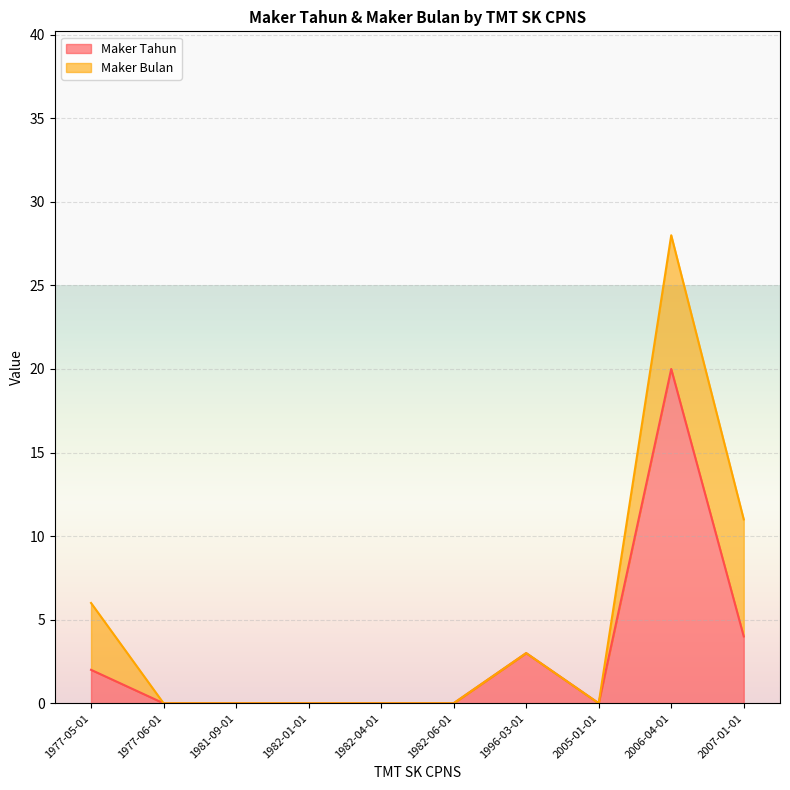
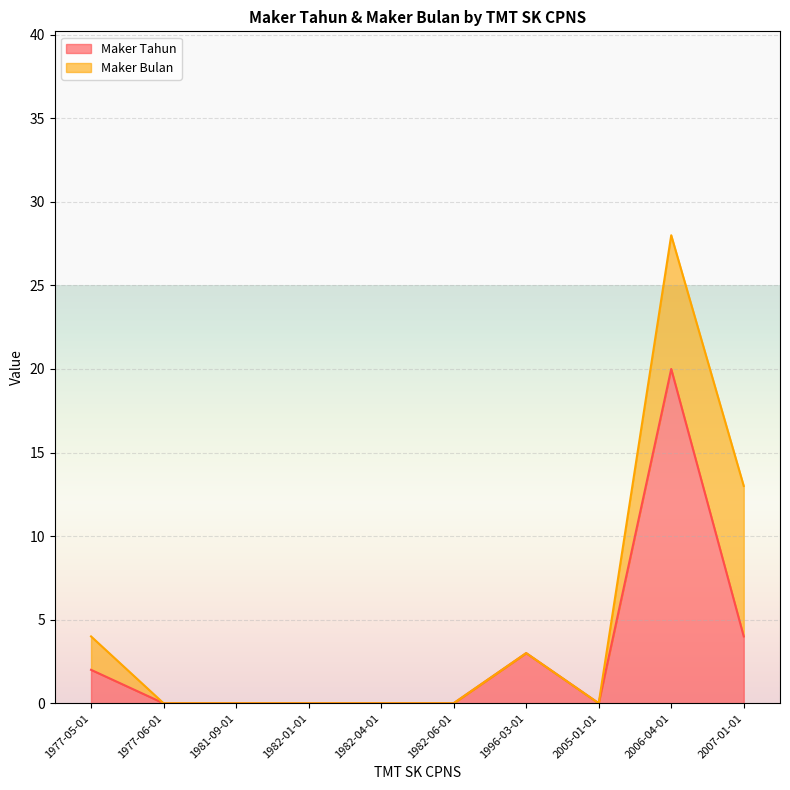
  {
    "Maker Tahun": {
      "1977-05-01": 2,
      "2006-04-01": 20,
      "2007-01-01": 4
    },
    "Maker Bulan": {
-     "1977-05-01": 4,
+     "1977-05-01": 2,
      "2006-04-01": 8,
-     "2007-01-01": 7
+     "2007-01-01": 9
    }
  }
